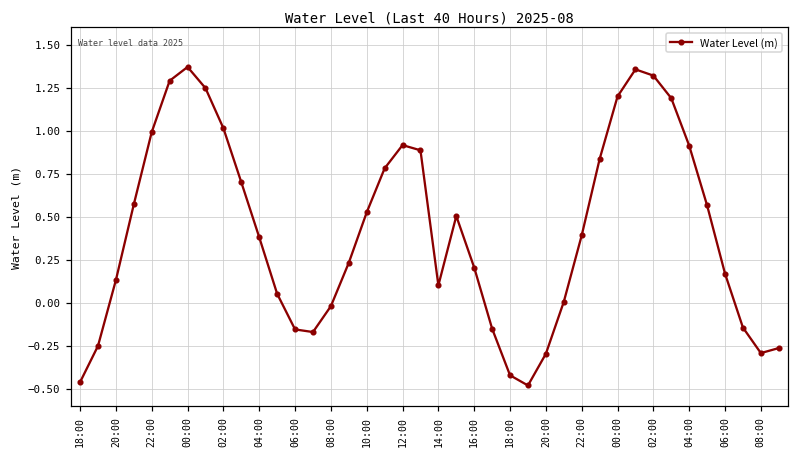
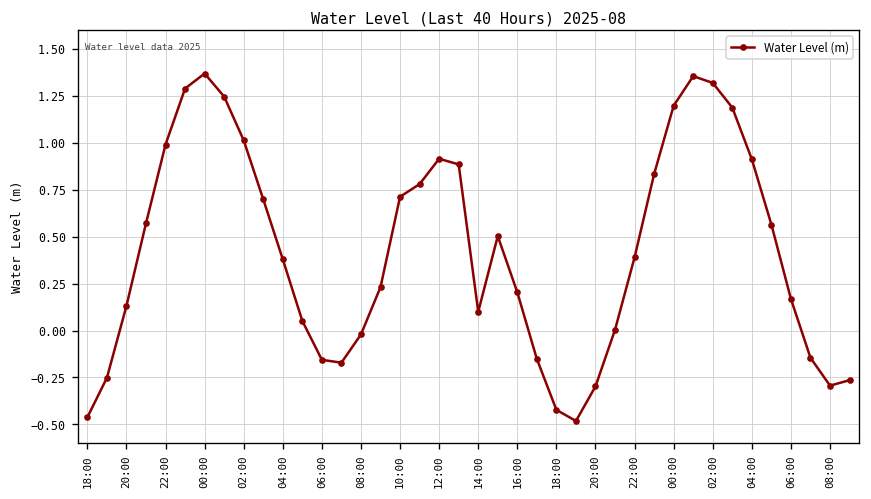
  {
-   "10:00": 0.52,
+   "10:00": 0.71,
    "12:00": 0.92,
    "14:00": 0.10,
    "16:00": 0.20
  }
